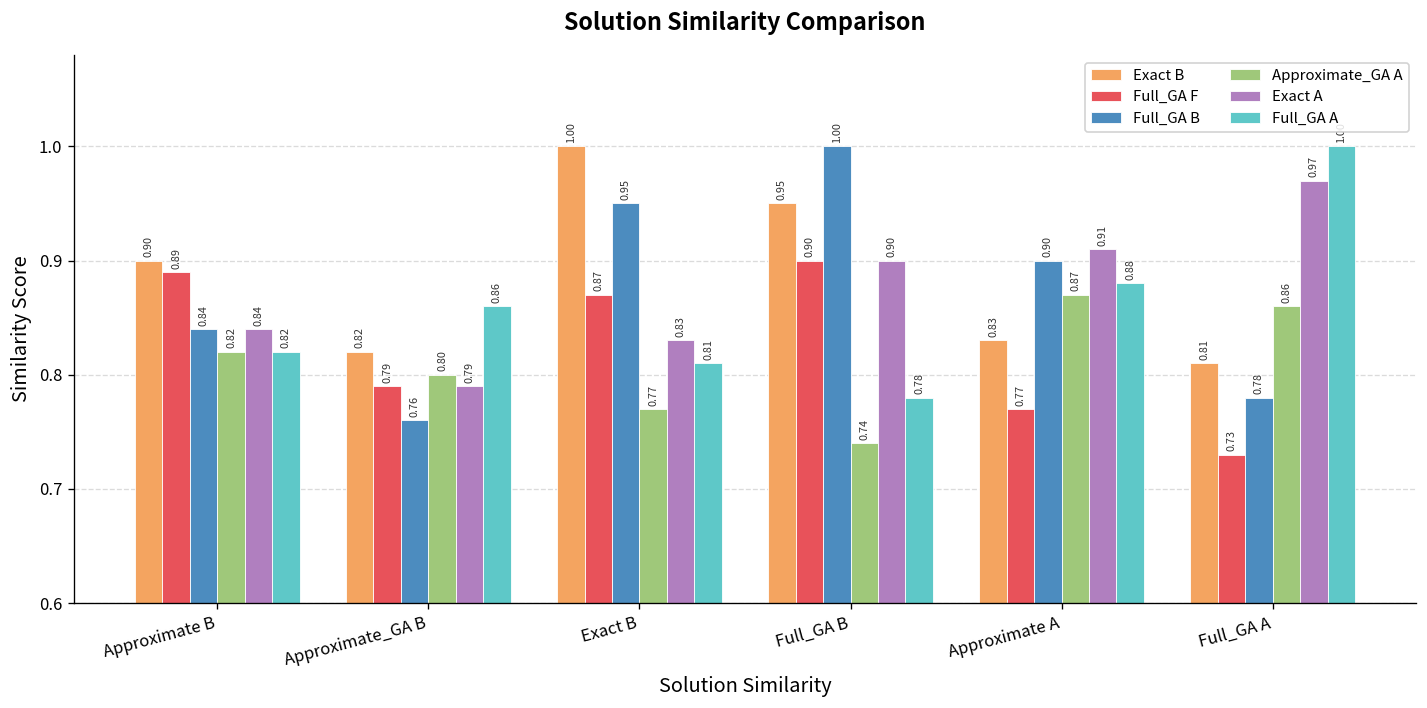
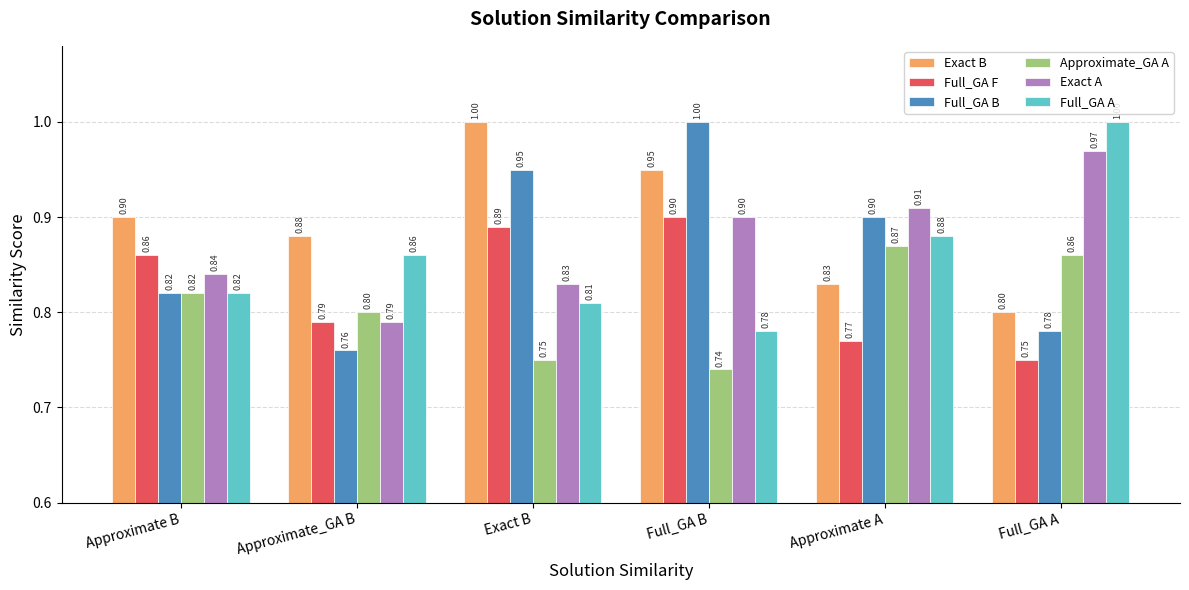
  {
    "Exact B": {
      "Approximate B": 0.90,
-     "Approximate_GA B": 0.82,
+     "Approximate_GA B": 0.88,
      "Exact B": 1.00,
      "Full_GA B": 0.95,
      "Approximate A": 0.83,
-     "Full_GA A": 0.81
+     "Full_GA A": 0.80
    },
    "Full_GA F": {
-     "Approximate B": 0.89,
+     "Approximate B": 0.86,
      "Approximate_GA B": 0.79,
-     "Exact B": 0.87,
+     "Exact B": 0.89,
      "Full_GA B": 0.90,
      "Approximate A": 0.77,
-     "Full_GA A": 0.73
+     "Full_GA A": 0.75
    },
    "Full_GA B": {
-     "Approximate B": 0.84,
+     "Approximate B": 0.82,
      "Approximate_GA B": 0.76,
      "Exact B": 0.95,
      "Full_GA B": 1.00,
      "Approximate A": 0.90,
      "Full_GA A": 0.78
    },
    "Approximate_GA A": {
      "Approximate B": 0.82,
      "Approximate_GA B": 0.80,
-     "Exact B": 0.77,
+     "Exact B": 0.75,
      "Full_GA B": 0.74,
      "Approximate A": 0.87,
      "Full_GA A": 0.86
    },
    "Exact A": {
      "Approximate B": 0.84,
      "Approximate_GA B": 0.79,
      "Exact B": 0.83,
      "Full_GA B": 0.90,
      "Approximate A": 0.91,
      "Full_GA A": 0.97
    },
    "Full_GA A": {
      "Approximate B": 0.82,
      "Approximate_GA B": 0.86,
      "Exact B": 0.81,
      "Full_GA B": 0.78,
      "Approximate A": 0.88
    }
  }
